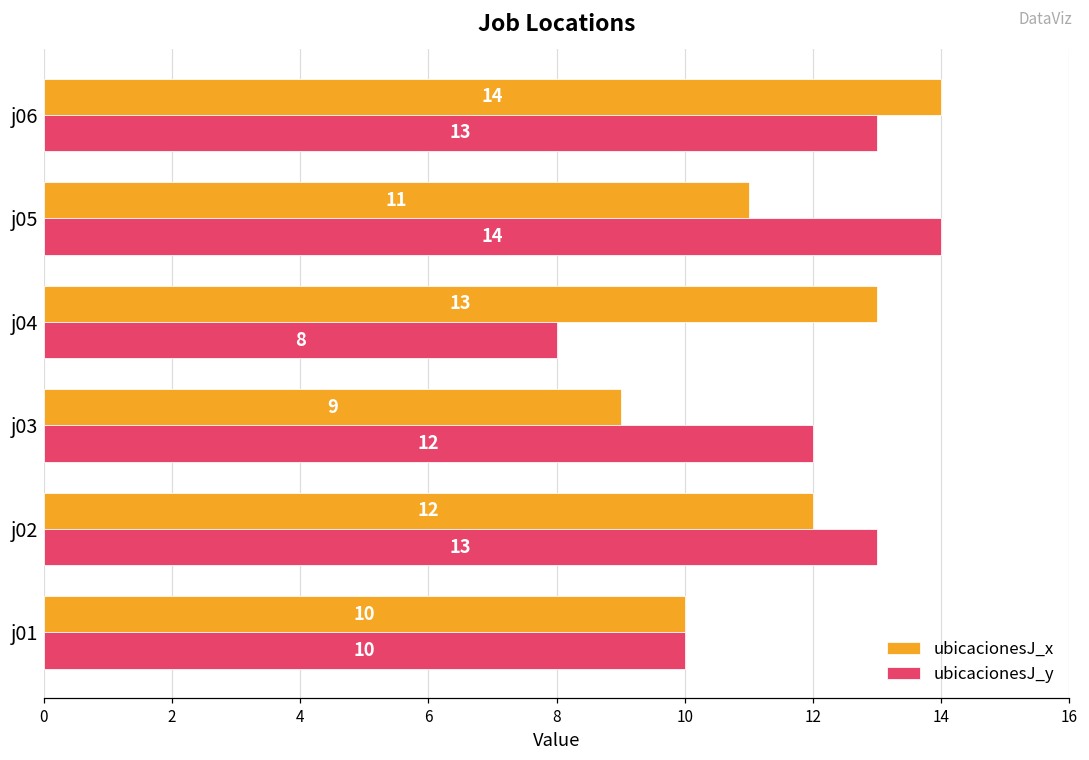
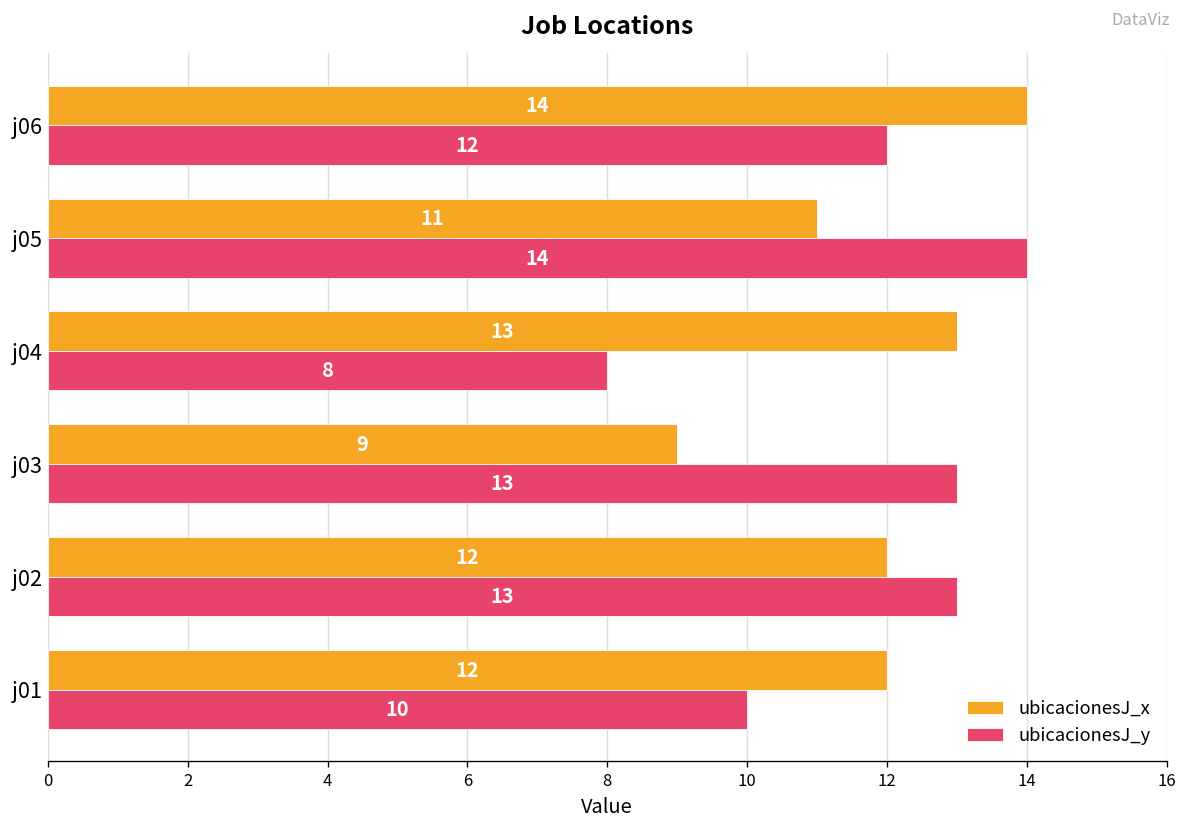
  {
    "ubicacionesJ_x": {
      "j06": 14,
      "j05": 11,
      "j04": 13,
      "j03": 9,
      "j02": 12,
-     "j01": 10
+     "j01": 12
    },
    "ubicacionesJ_y": {
-     "j06": 13,
+     "j06": 12,
      "j05": 14,
      "j04": 8,
-     "j03": 12,
+     "j03": 13,
      "j02": 13,
      "j01": 10
    }
  }
